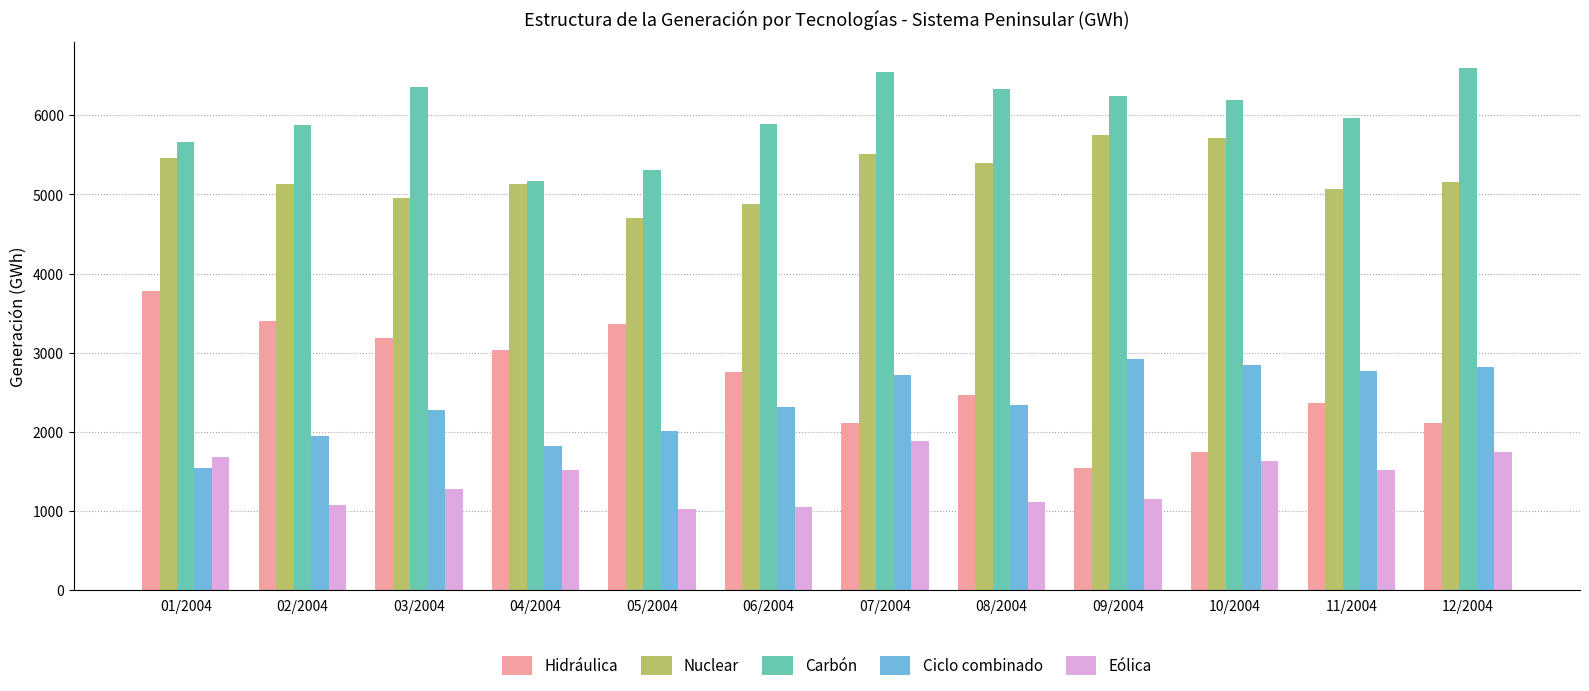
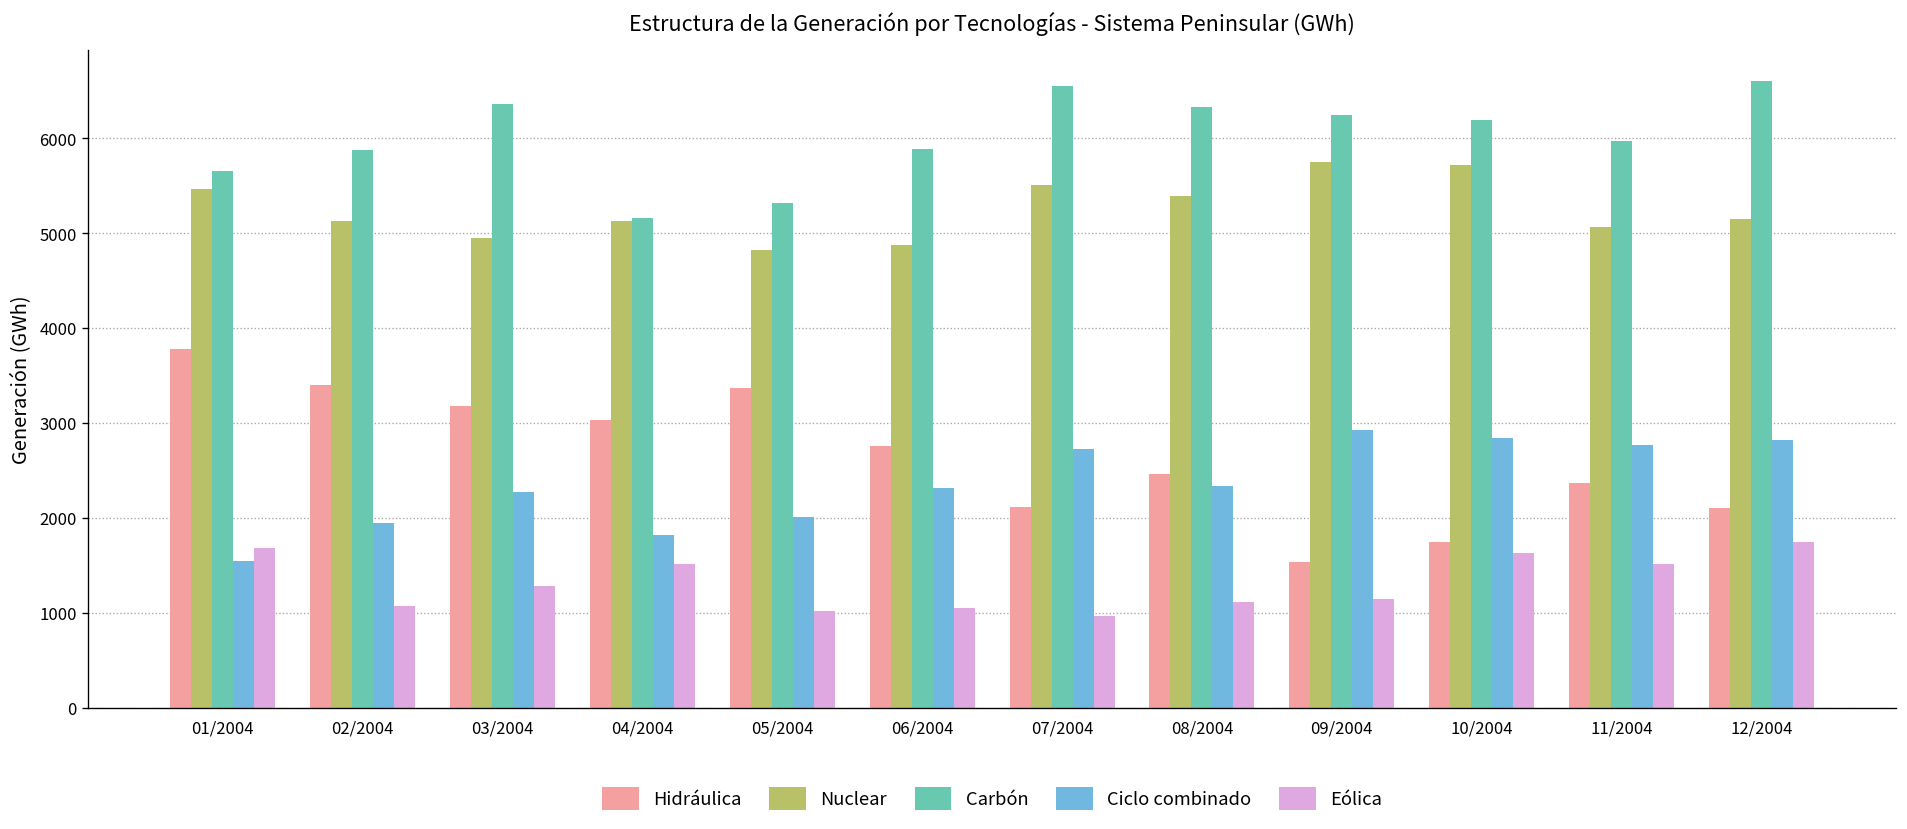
  {
    "Hidráulica": {
      "01/2004": 3800,
      "02/2004": 3400,
      "03/2004": 3200,
      "04/2004": 3000,
      "05/2004": 3400,
      "06/2004": 2800,
      "07/2004": 2100,
      "08/2004": 2500,
      "09/2004": 1500,
      "10/2004": 1700,
      "11/2004": 2400,
      "12/2004": 2100
    },
    "Nuclear": {
      "01/2004": 5500,
      "02/2004": 5100,
      "03/2004": 4900,
      "04/2004": 5100,
-     "05/2004": 4700,
+     "05/2004": 4800,
      "06/2004": 4900,
      "07/2004": 5500,
      "08/2004": 5400,
      "09/2004": 5700,
      "10/2004": 5700,
      "11/2004": 5100,
      "12/2004": 5200
    },
    "Eólica": {
      "01/2004": 1700,
      "02/2004": 1100,
      "03/2004": 1300,
      "04/2004": 1500,
      "05/2004": 1000,
      "06/2004": 1000,
-     "07/2004": 1900,
+     "07/2004": 1000,
      "08/2004": 1100,
      "09/2004": 1100,
      "10/2004": 1600,
      "11/2004": 1500,
      "12/2004": 1700
    }
  }
